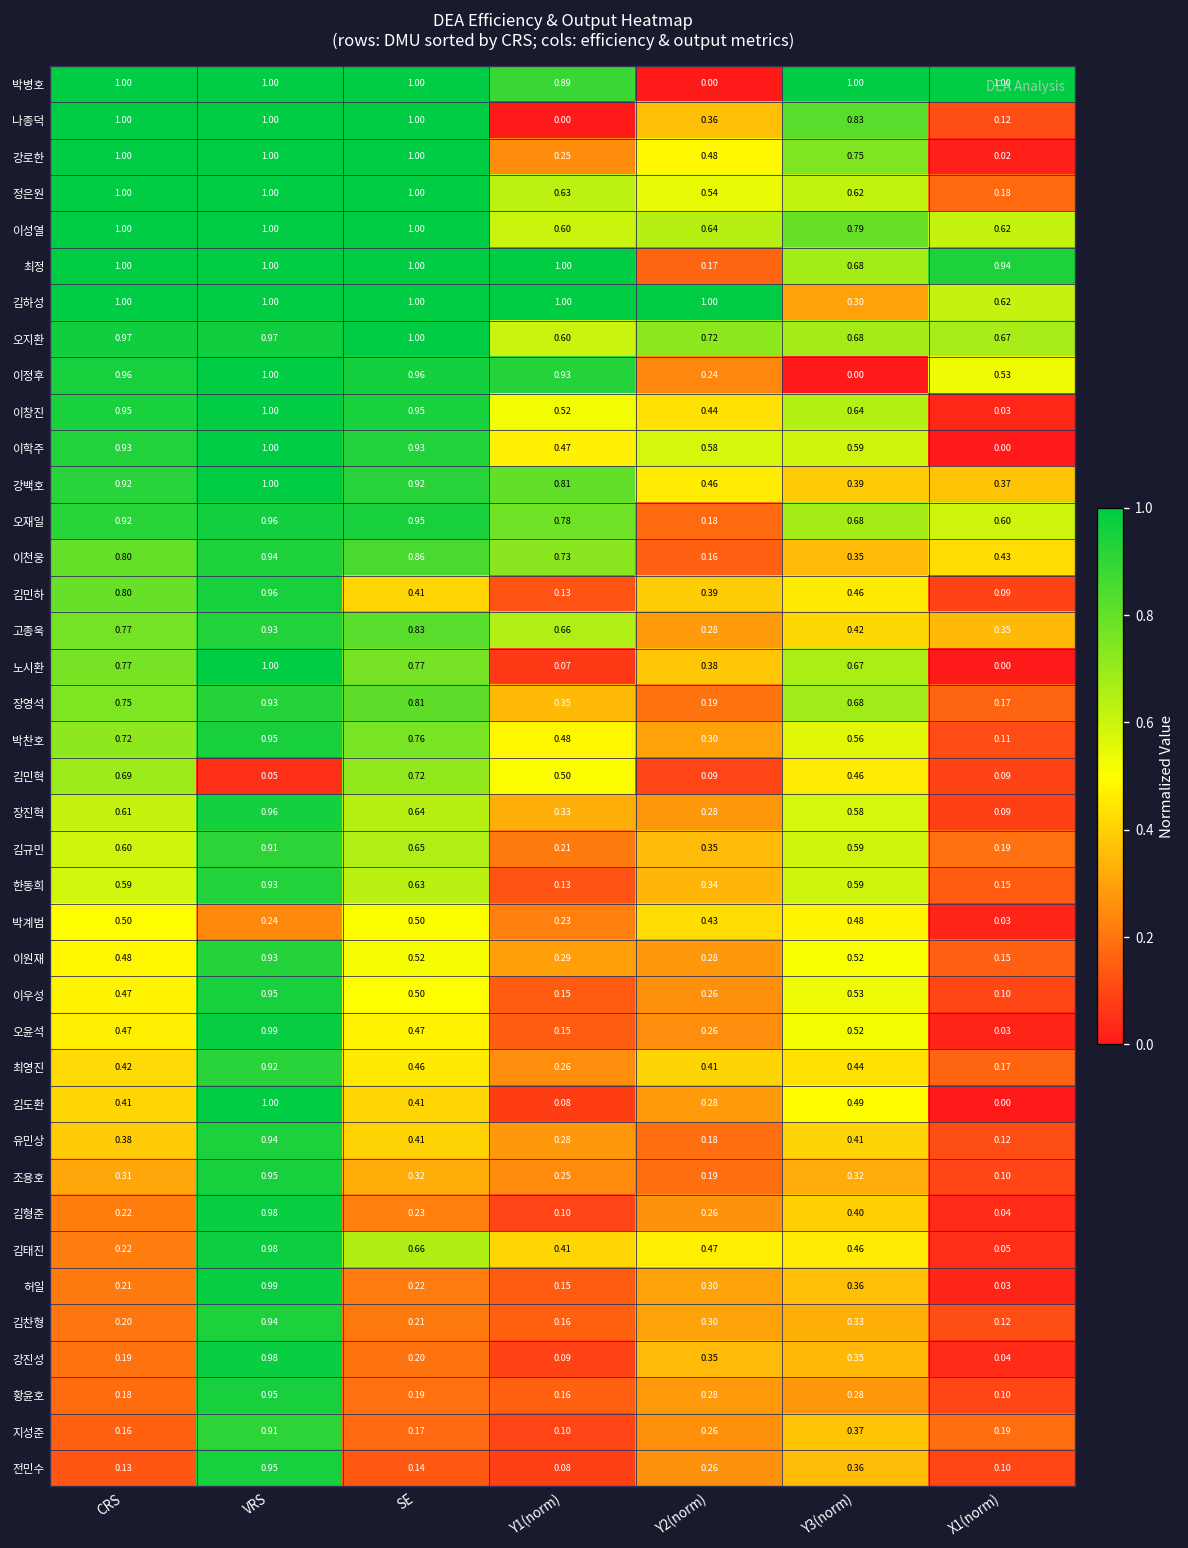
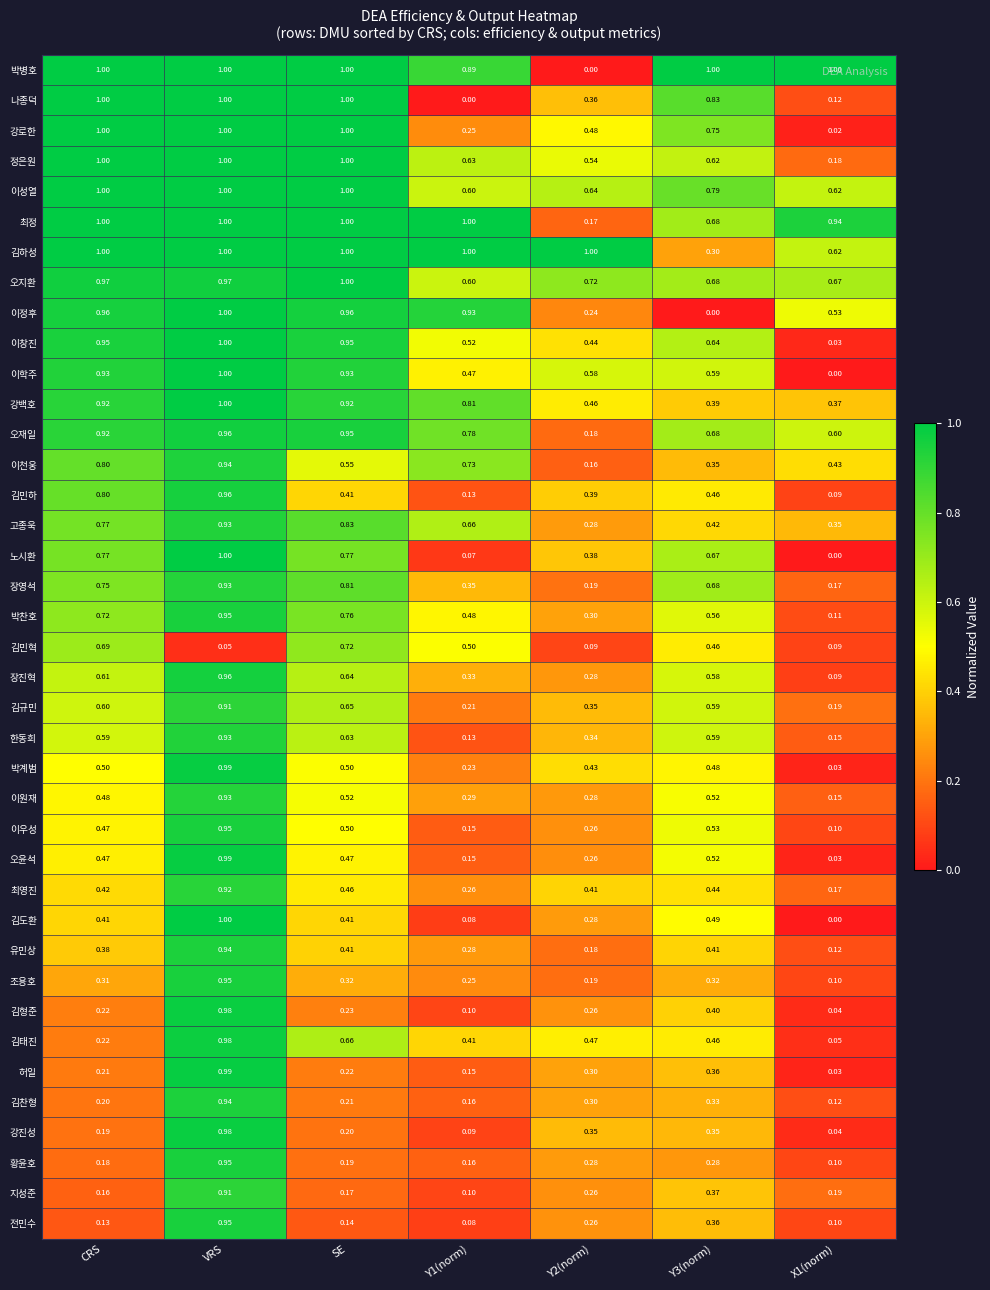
  {
    "이천웅": {
      "CRS": 0.80,
      "VRS": 0.94,
-     "SE": 0.86,
+     "SE": 0.55,
      "Y1(norm)": 0.73,
      "Y2(norm)": 0.16,
      "Y3(norm)": 0.35,
      "X1(norm)": 0.43
    },
    "박계범": {
      "CRS": 0.50,
-     "VRS": 0.24,
+     "VRS": 0.99,
      "SE": 0.50,
      "Y1(norm)": 0.23,
      "Y2(norm)": 0.43,
      "Y3(norm)": 0.48,
      "X1(norm)": 0.03
    }
  }
